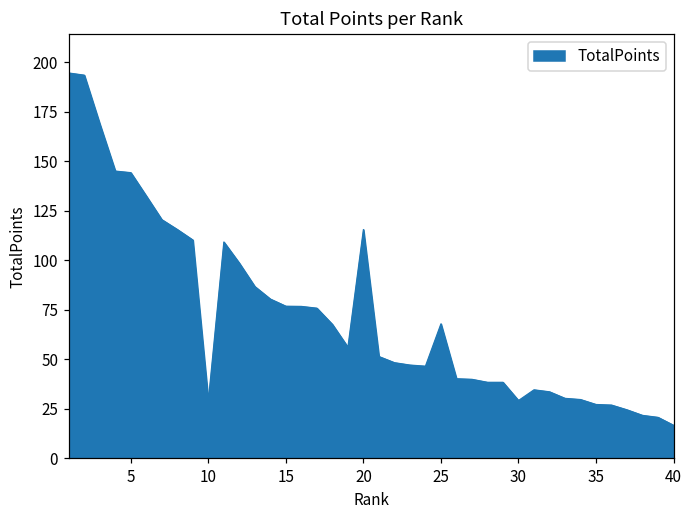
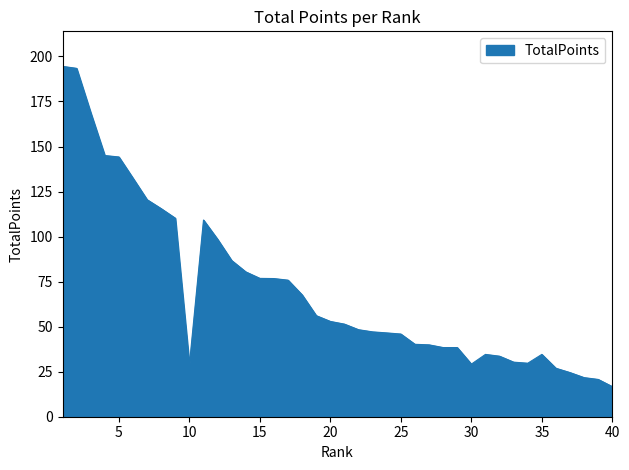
  {
    "5": 144,
    "10": 29,
    "15": 77,
-   "20": 116,
-   "25": 68,
+   "20": 53,
+   "25": 46,
    "30": 29,
-   "35": 27,
+   "35": 35,
    "40": 17
  }
